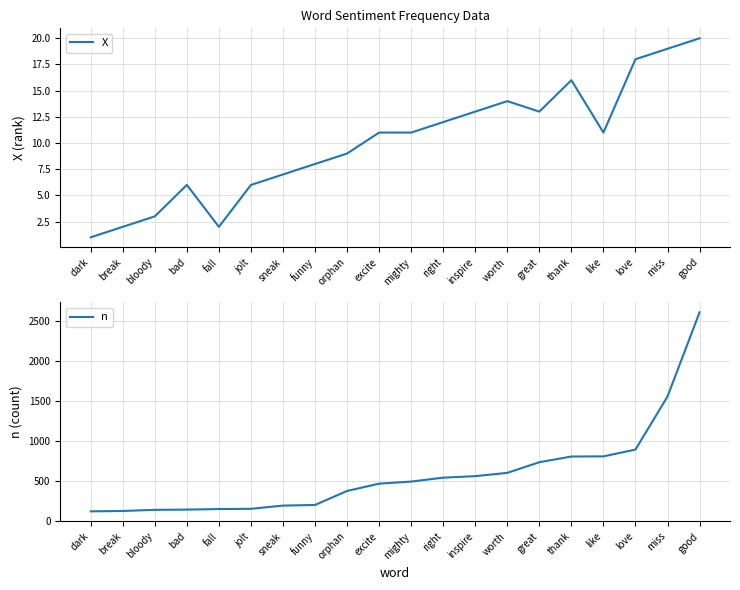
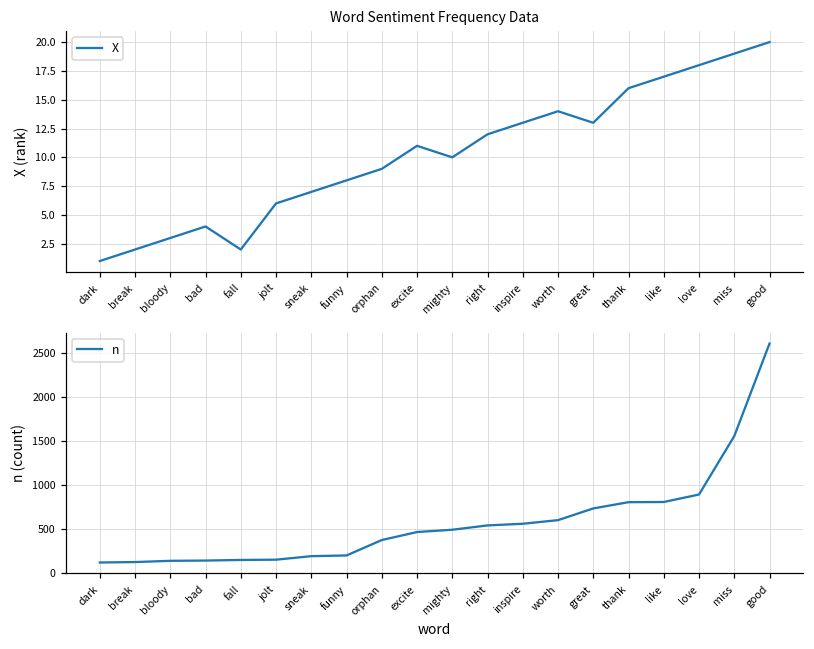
  {
    "Word Sentiment Frequency Data": {
      "dark": 1,
      "break": 2,
      "bloody": 3,
-     "bad": 6,
+     "bad": 4,
      "fall": 2,
      "jolt": 6,
      "sneak": 7,
      "funny": 8,
      "orphan": 9,
      "excite": 11,
-     "mighty": 11,
+     "mighty": 10,
      "right": 12,
      "inspire": 13,
      "worth": 14,
      "great": 13,
      "thank": 16,
-     "like": 11,
+     "like": 17,
      "love": 18,
      "miss": 19,
      "good": 20
    }
  }
